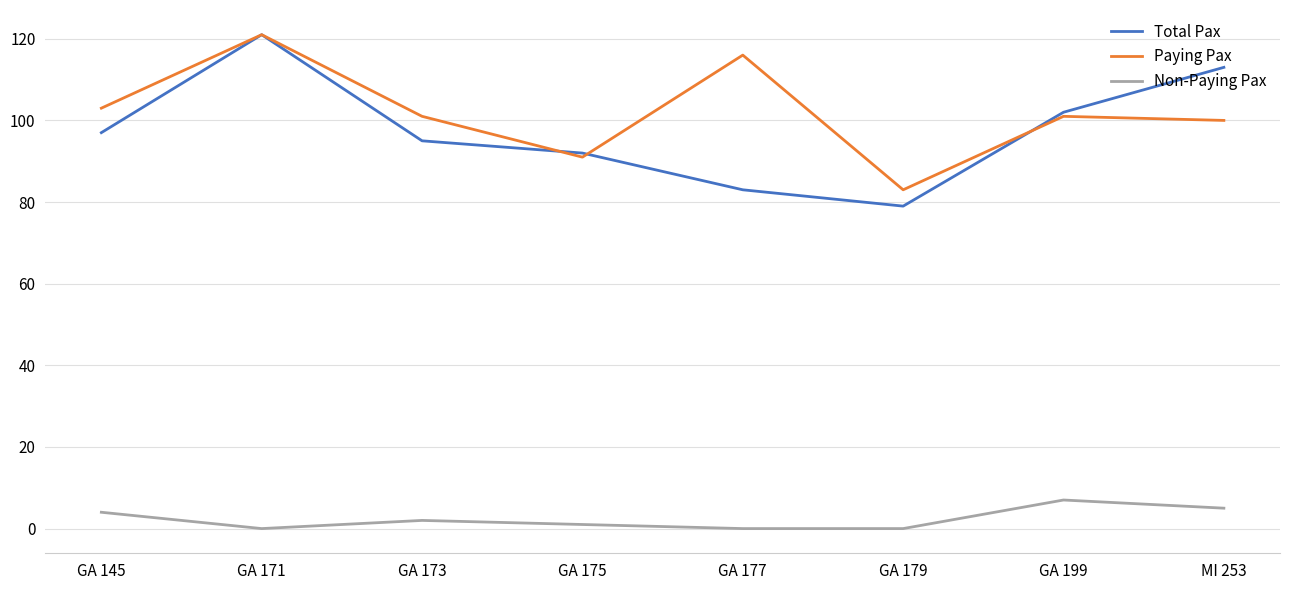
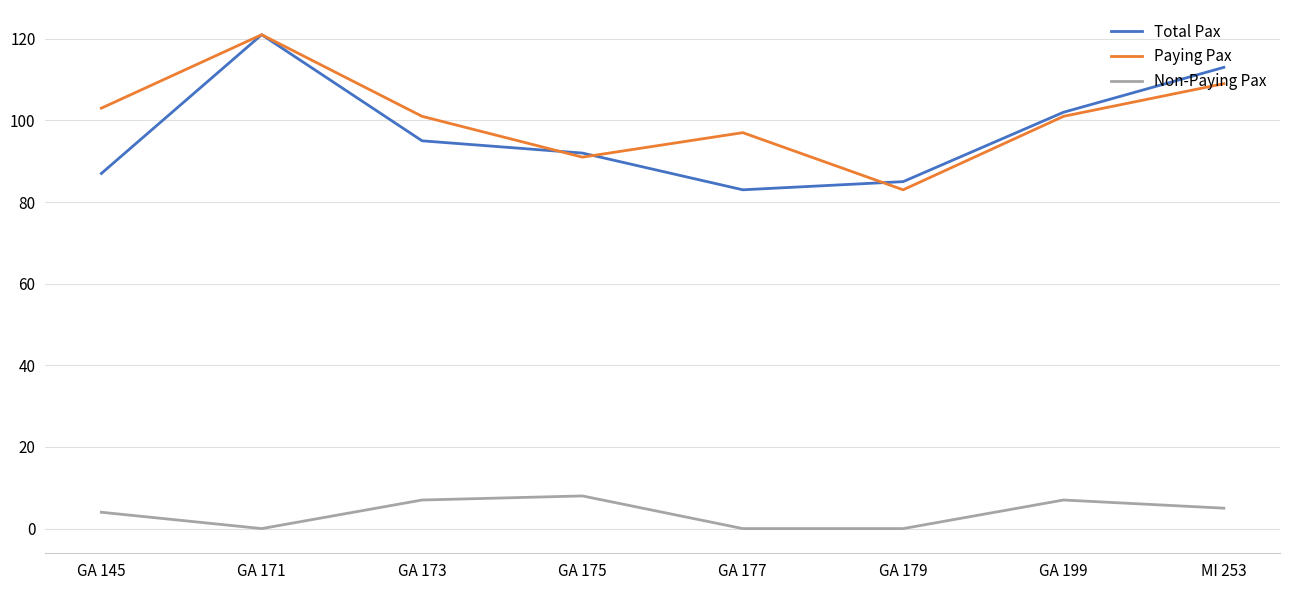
  {
    "Total Pax": {
-     "GA 145": 97,
+     "GA 145": 87,
      "GA 173": 95,
      "GA 175": 92,
      "GA 177": 83,
-     "GA 179": 79,
+     "GA 179": 85,
      "GA 199": 102,
      "MI 253": 113
    },
    "Paying Pax": {
      "GA 145": 103,
      "GA 173": 101,
      "GA 175": 91,
-     "GA 177": 116,
+     "GA 177": 97,
      "GA 179": 83,
      "GA 199": 101,
-     "MI 253": 100
+     "MI 253": 109
    },
    "Non-Paying Pax": {
      "GA 145": 4,
      "GA 171": 0,
-     "GA 173": 2,
-     "GA 175": 1,
+     "GA 173": 7,
+     "GA 175": 8,
      "GA 177": 0,
      "GA 179": 0,
      "GA 199": 7,
      "MI 253": 5
    }
  }
